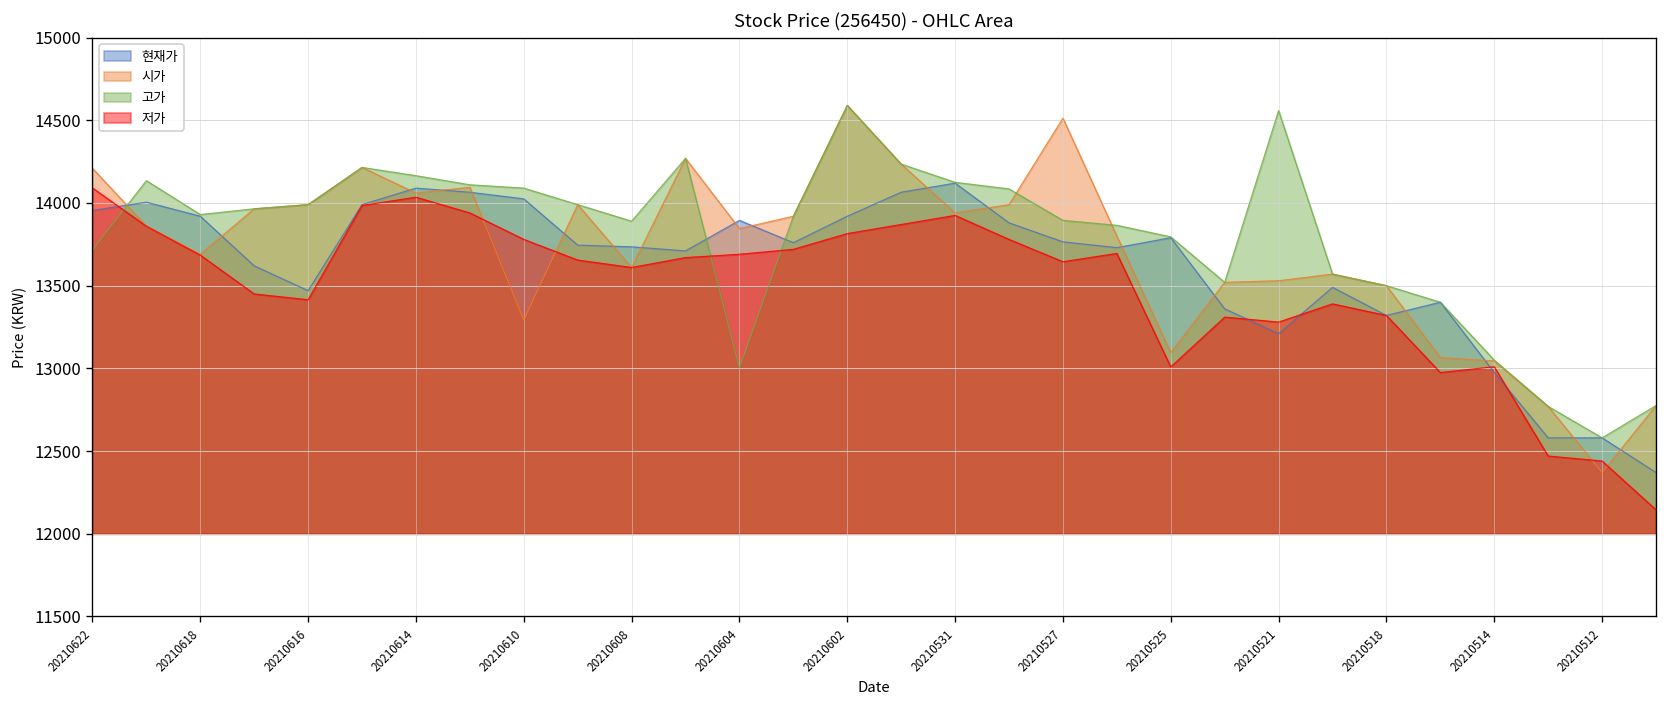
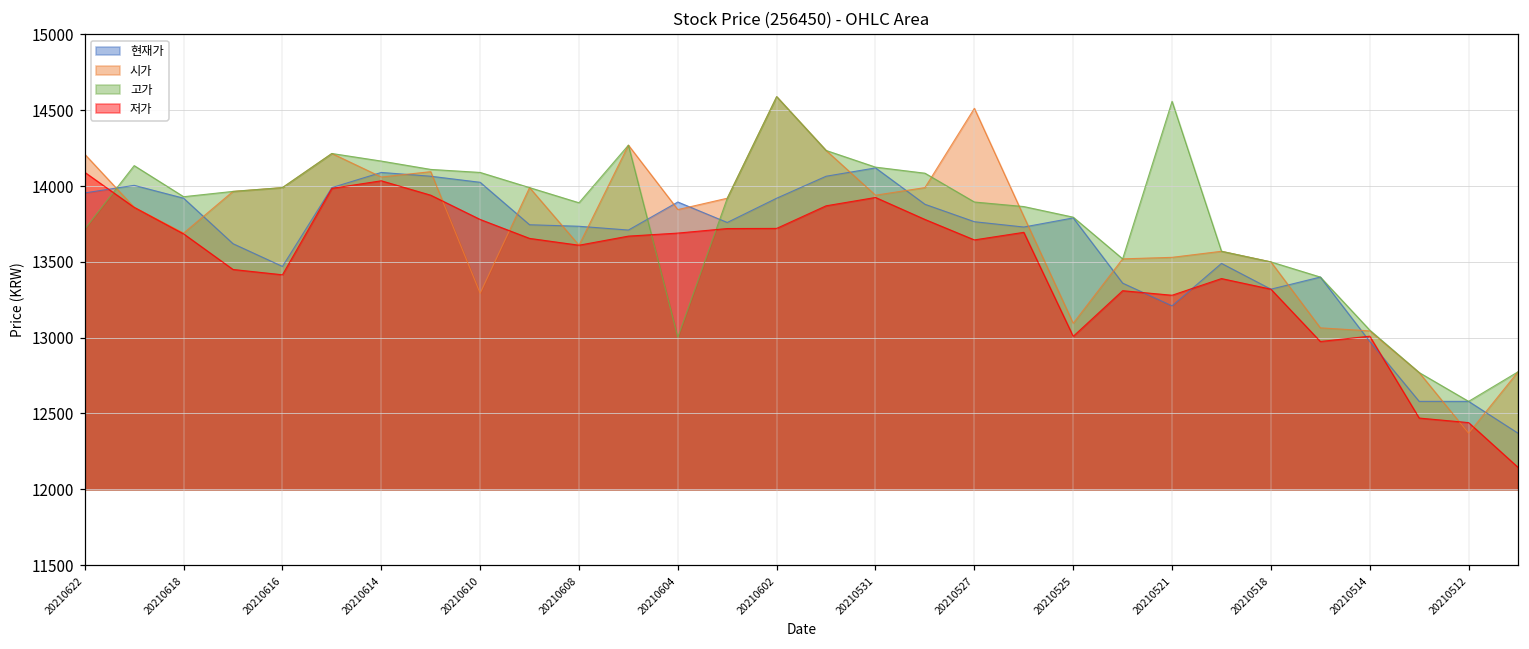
  {
    "현재가": {
      "20210622": 13960,
      "20210616": 13470,
      "20210614": 14090,
      "20210610": 14030,
      "20210608": 13740,
      "20210604": 13900,
      "20210602": 13920,
      "20210527": 13770,
      "20210521": 13210,
      "20210514": 12980
    },
    "시가": {
      "20210622": 14210,
      "20210614": 14060,
      "20210610": 13290,
      "20210604": 13850,
      "20210527": 14510,
      "20210525": 13100,
      "20210521": 13530,
      "20210512": 12370
    },
    "고가": {
      "20210622": 13720,
      "20210614": 14170,
      "20210610": 14090,
      "20210608": 13890,
      "20210604": 13000,
      "20210527": 13900,
      "20210521": 14560
    },
    "저가": {
      "20210622": 14090,
      "20210616": 13420,
      "20210614": 14040,
      "20210610": 13780,
      "20210604": 13690,
-     "20210602": 13820,
+     "20210602": 13720,
      "20210527": 13650,
      "20210525": 13010,
      "20210521": 13280,
      "20210514": 13010,
      "20210512": 12440
    }
  }
